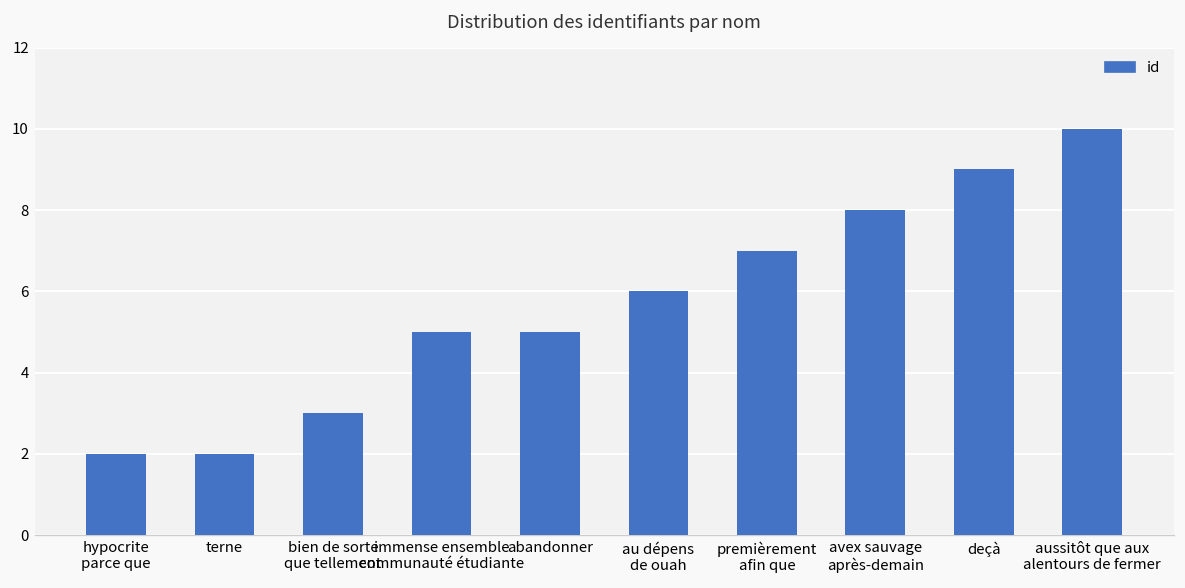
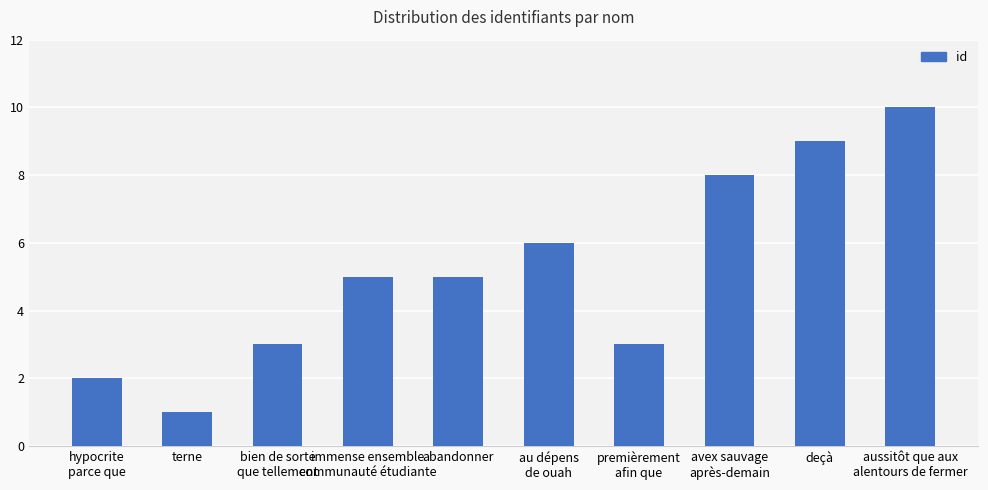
  {
    "hypocrite parce que": 2,
-   "terne": 2,
+   "terne": 1,
    "immense ensemble communauté étudiante": 5,
    "au dépens de ouah": 6,
-   "premièrement afin que": 7,
+   "premièrement afin que": 3,
    "avex sauvage après-demain": 8,
    "deçà": 9,
    "aussitôt que aux alentours de fermer": 10
  }
